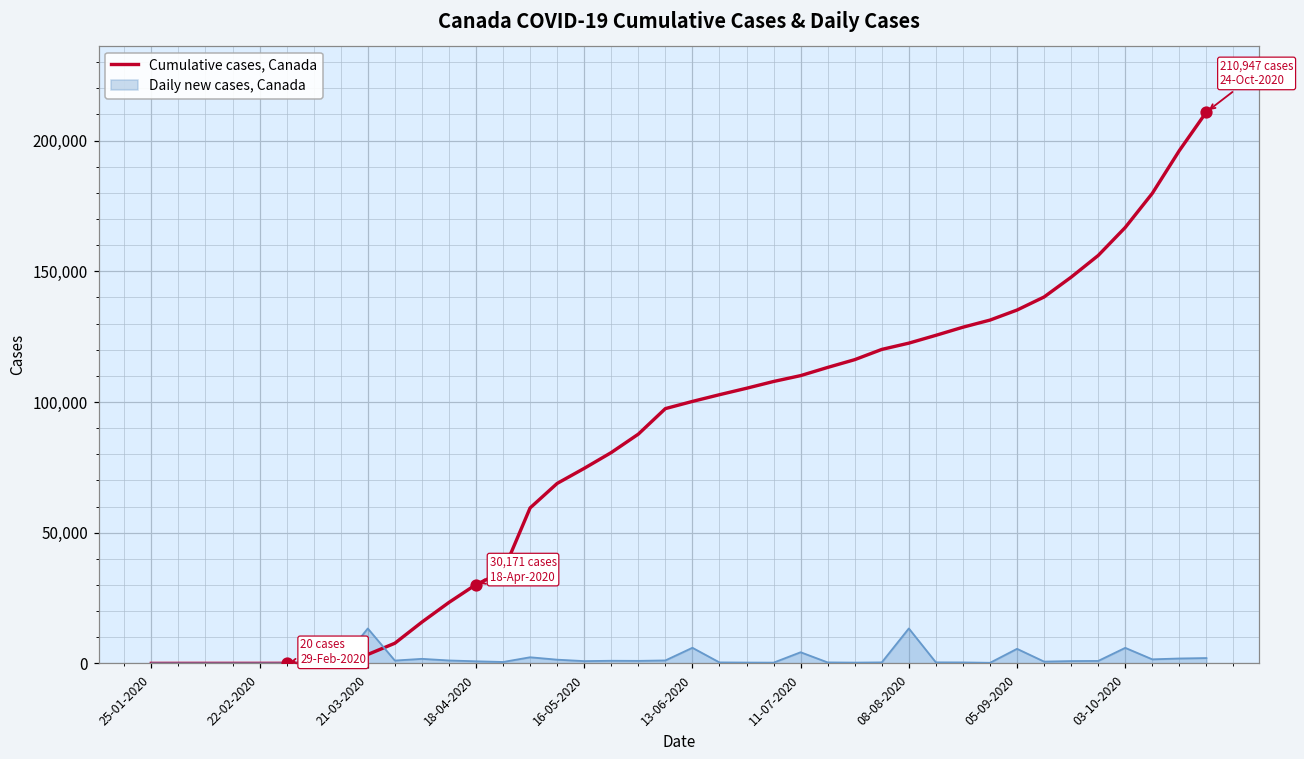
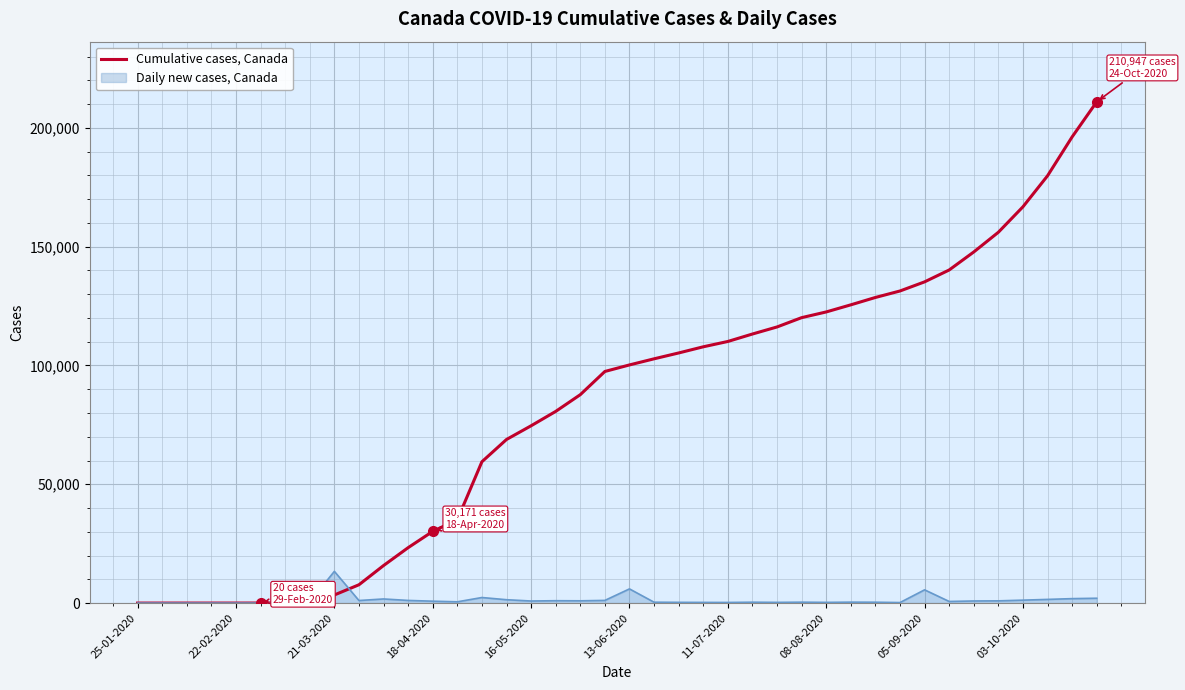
  {
    "Daily new cases, Canada": {
      "21-03-2020": "13,000",
      "18-04-2020": "1,000",
      "16-05-2020": "1,000",
      "13-06-2020": "6,000",
-     "11-07-2020": "4,000",
-     "08-08-2020": "13,000",
+     "11-07-2020": "0",
+     "08-08-2020": "0",
      "05-09-2020": "6,000",
-     "03-10-2020": "6,000"
+     "03-10-2020": "1,000"
    }
  }
